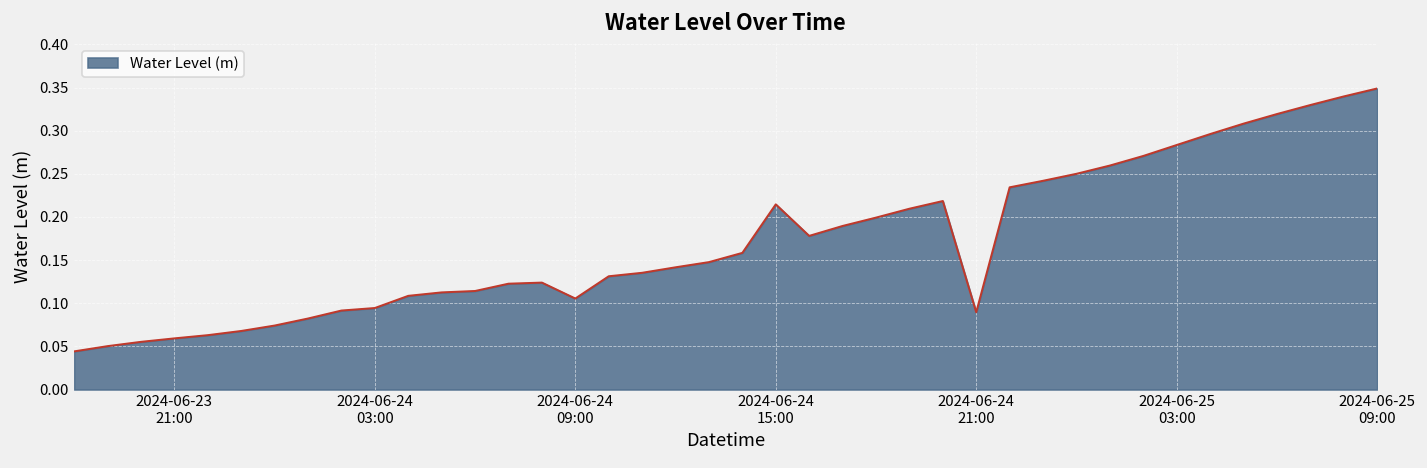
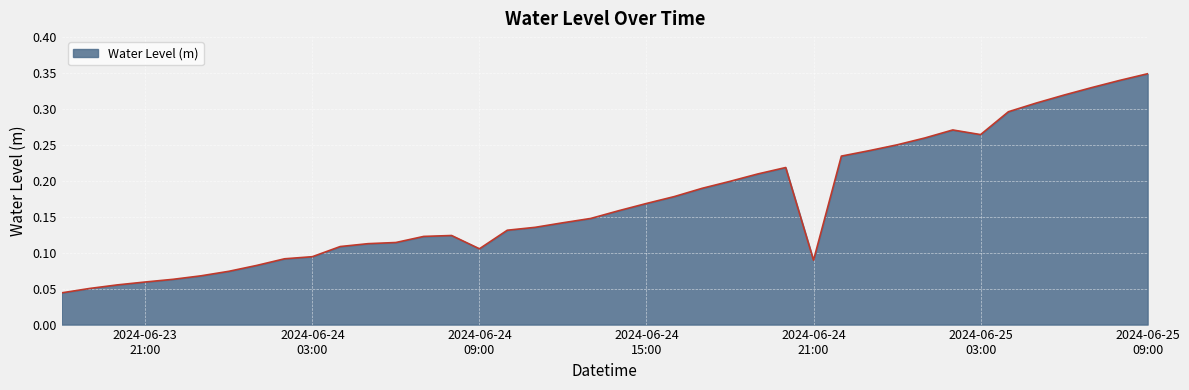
  {
    "2024-06-23 21:00": 0.06,
    "2024-06-24 03:00": 0.09,
    "2024-06-24 09:00": 0.11,
-   "2024-06-24 15:00": 0.21,
+   "2024-06-24 15:00": 0.17,
    "2024-06-24 21:00": 0.09,
-   "2024-06-25 03:00": 0.28,
+   "2024-06-25 03:00": 0.26,
    "2024-06-25 09:00": 0.35
  }
